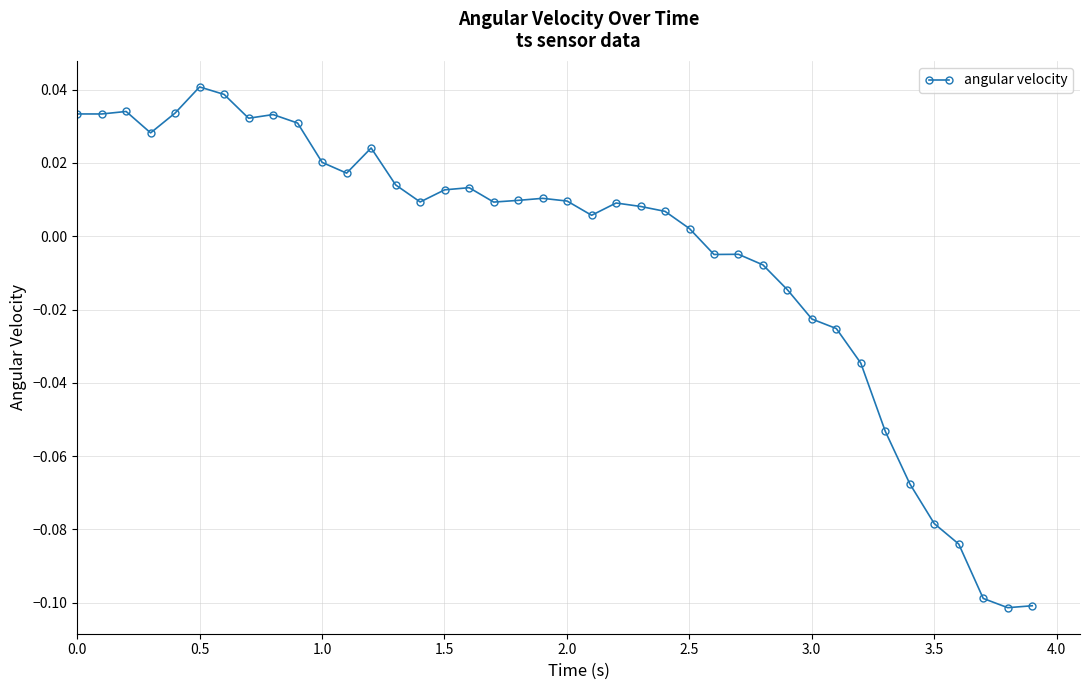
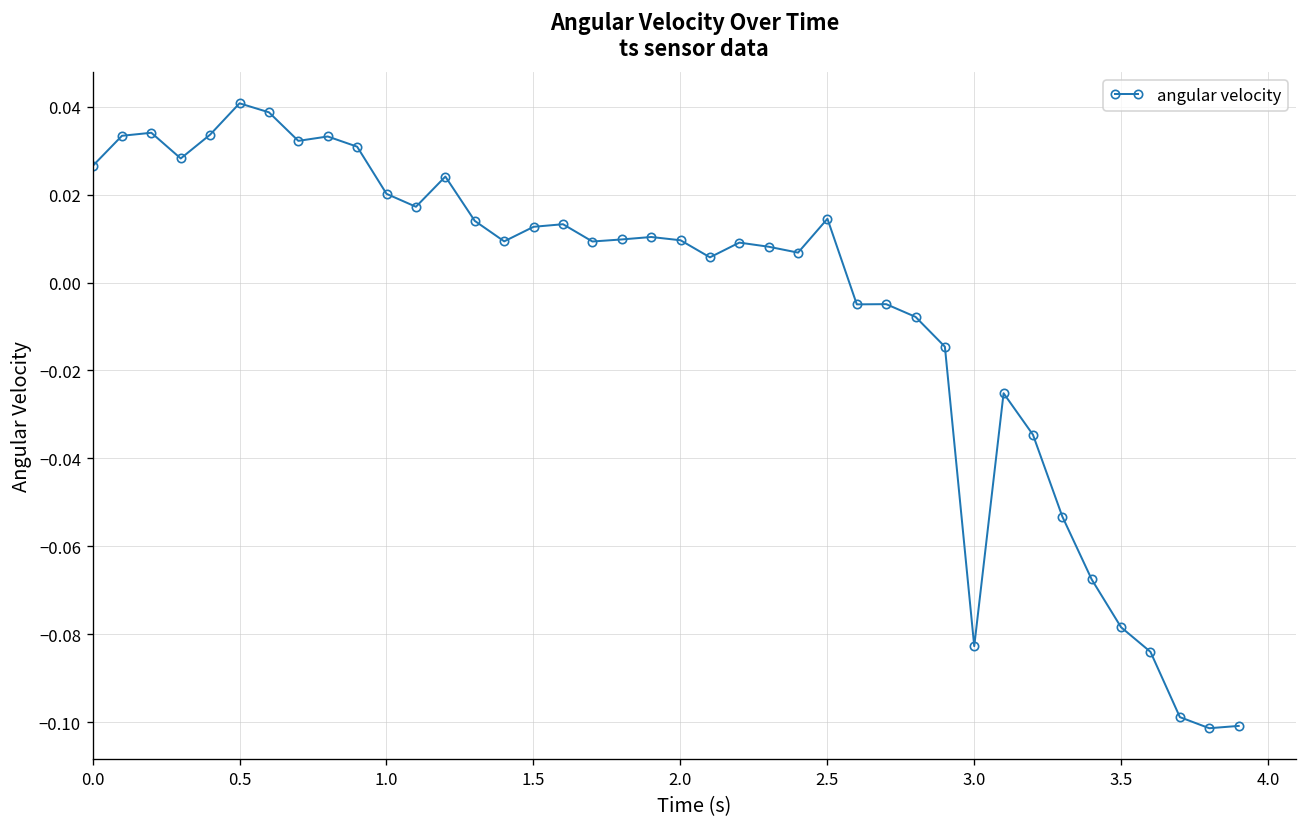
  {
-   "0.0": 0.033,
+   "0.0": 0.026,
    "0.5": 0.041,
    "1.0": 0.020,
    "1.5": 0.013,
    "2.0": 0.010,
-   "2.5": 0.002,
-   "3.0": -0.023,
+   "2.5": 0.015,
+   "3.0": -0.083,
    "3.5": -0.078
  }
